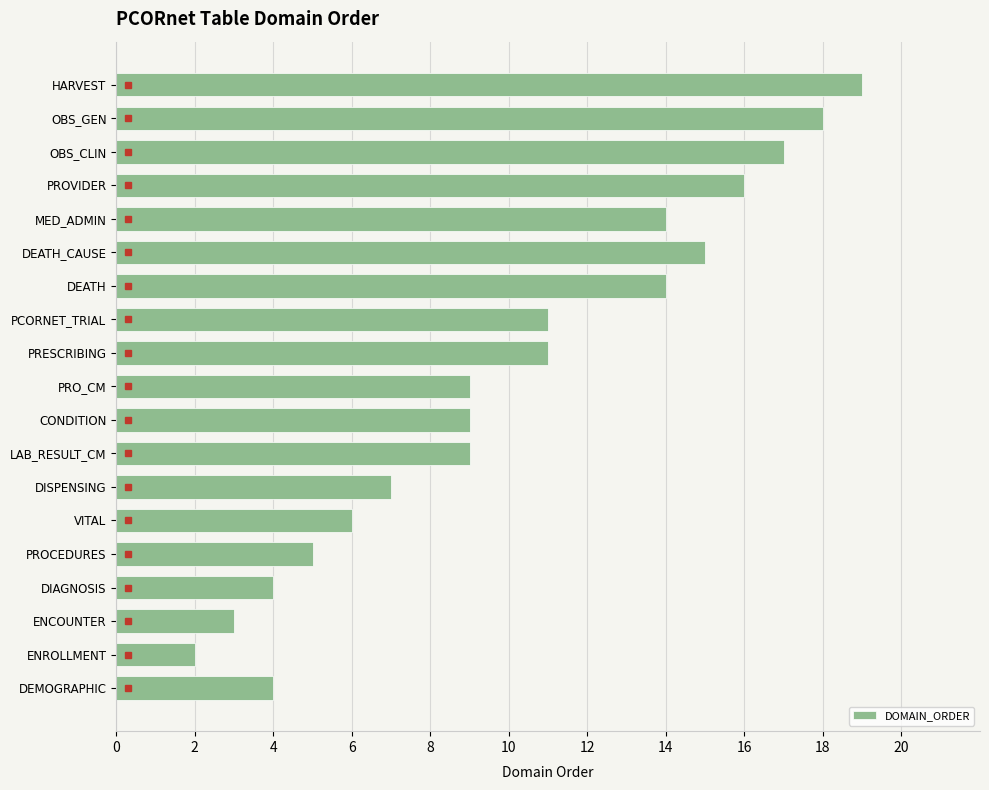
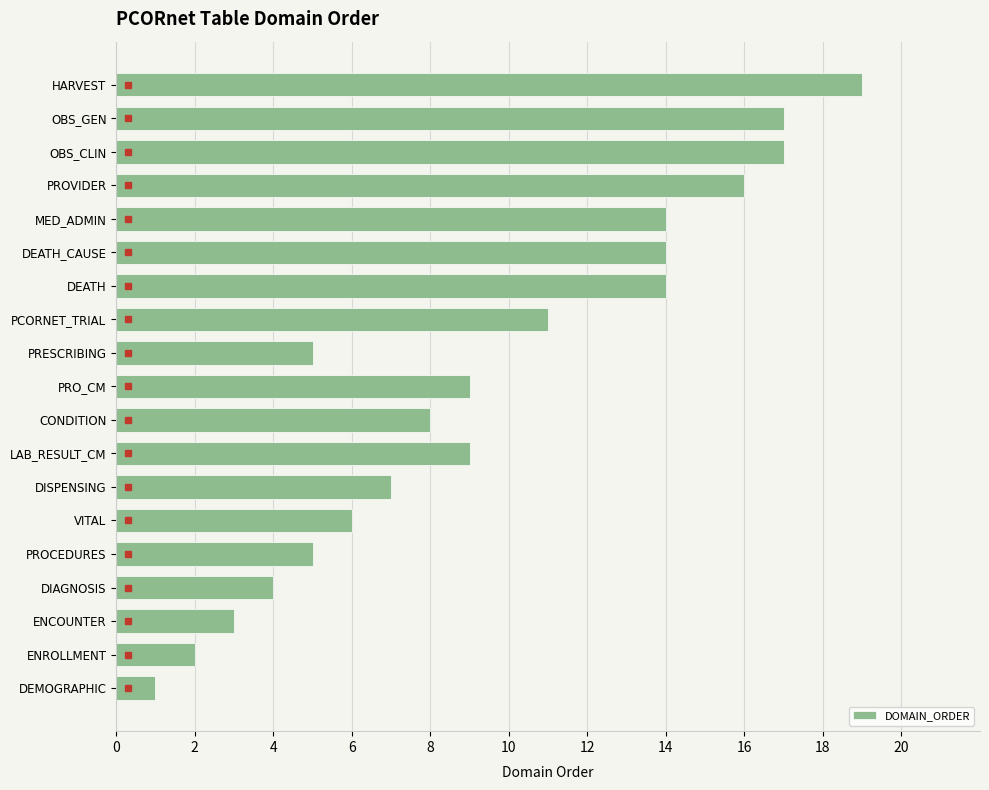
  {
    "DOMAIN_ORDER": {
      "HARVEST": 19,
-     "OBS_GEN": 18,
+     "OBS_GEN": 17,
      "OBS_CLIN": 17,
      "PROVIDER": 16,
      "MED_ADMIN": 14,
-     "DEATH_CAUSE": 15,
+     "DEATH_CAUSE": 14,
      "DEATH": 14,
      "PCORNET_TRIAL": 11,
-     "PRESCRIBING": 11,
+     "PRESCRIBING": 5,
      "PRO_CM": 9,
-     "CONDITION": 9,
+     "CONDITION": 8,
      "LAB_RESULT_CM": 9,
      "DISPENSING": 7,
      "VITAL": 6,
      "PROCEDURES": 5,
      "DIAGNOSIS": 4,
      "ENCOUNTER": 3,
      "ENROLLMENT": 2,
-     "DEMOGRAPHIC": 4
+     "DEMOGRAPHIC": 1
    }
  }
